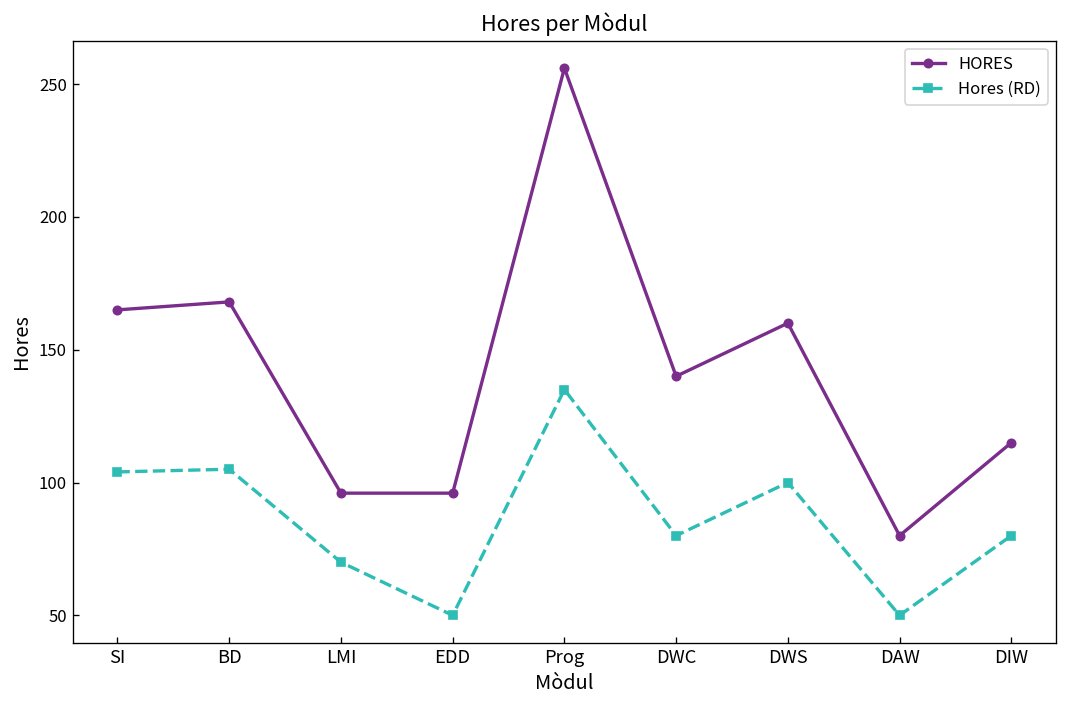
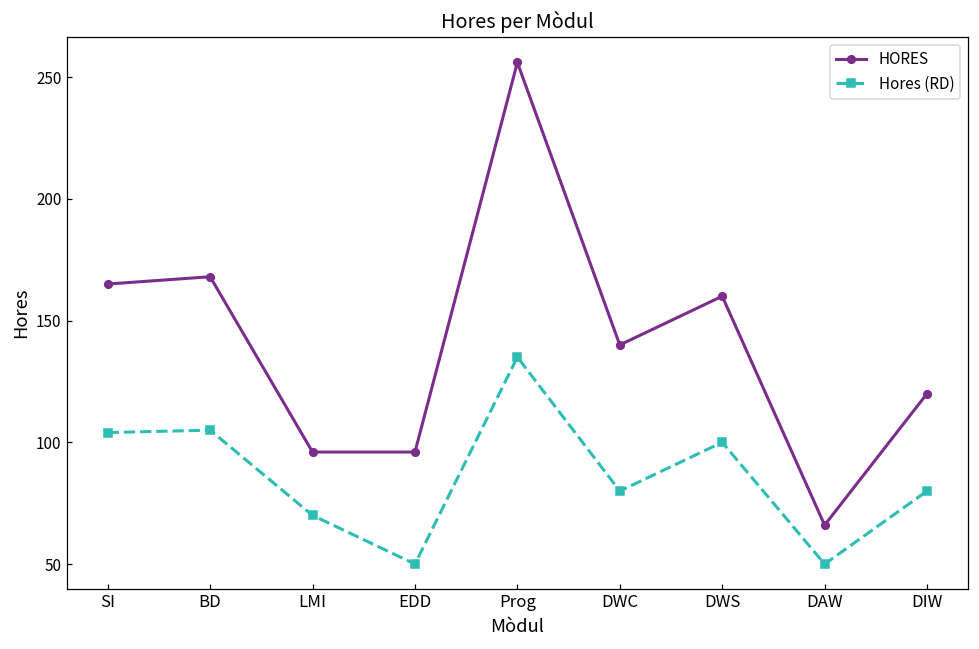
  {
    "HORES": {
      "SI": 165,
      "BD": 168,
      "LMI": 96,
      "EDD": 96,
      "Prog": 256,
      "DWC": 140,
      "DWS": 160,
-     "DAW": 80,
-     "DIW": 115
+     "DAW": 66,
+     "DIW": 120
    },
    "Hores (RD)": {
      "SI": 104,
      "BD": 105,
      "LMI": 70,
      "EDD": 50,
      "Prog": 135,
      "DWC": 80,
      "DWS": 100,
      "DAW": 50,
      "DIW": 80
    }
  }
